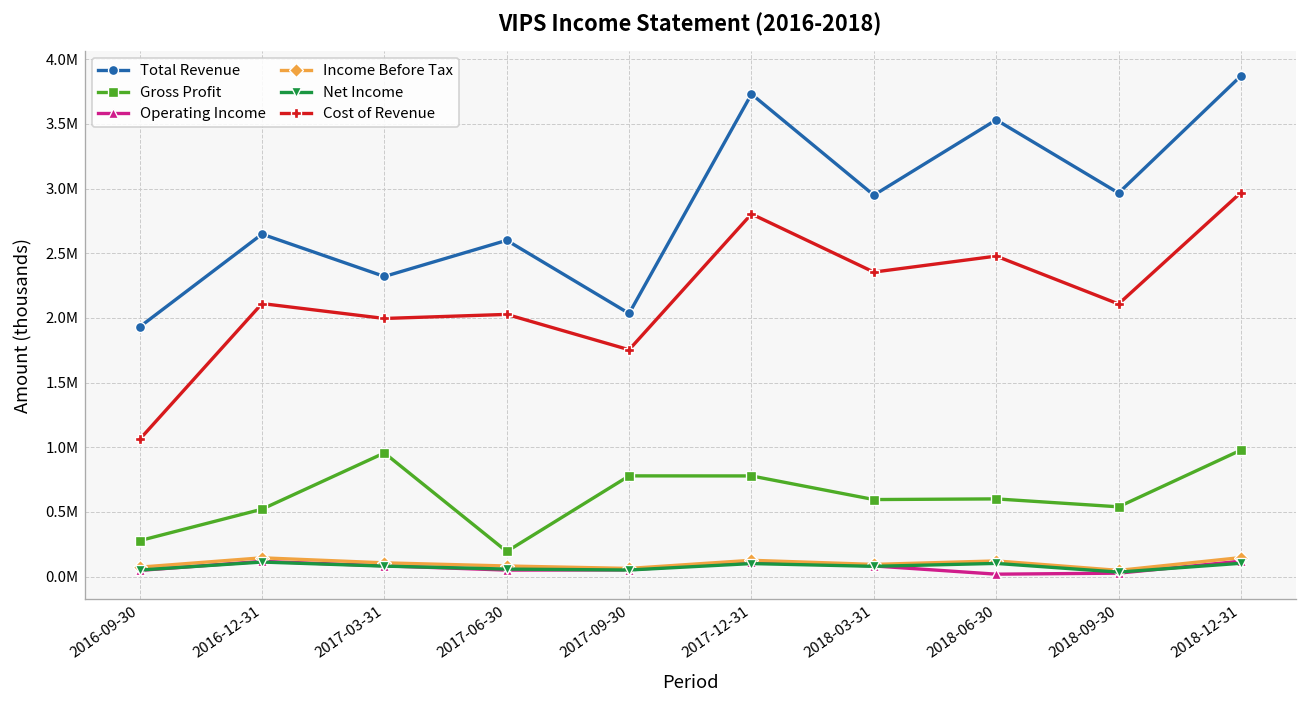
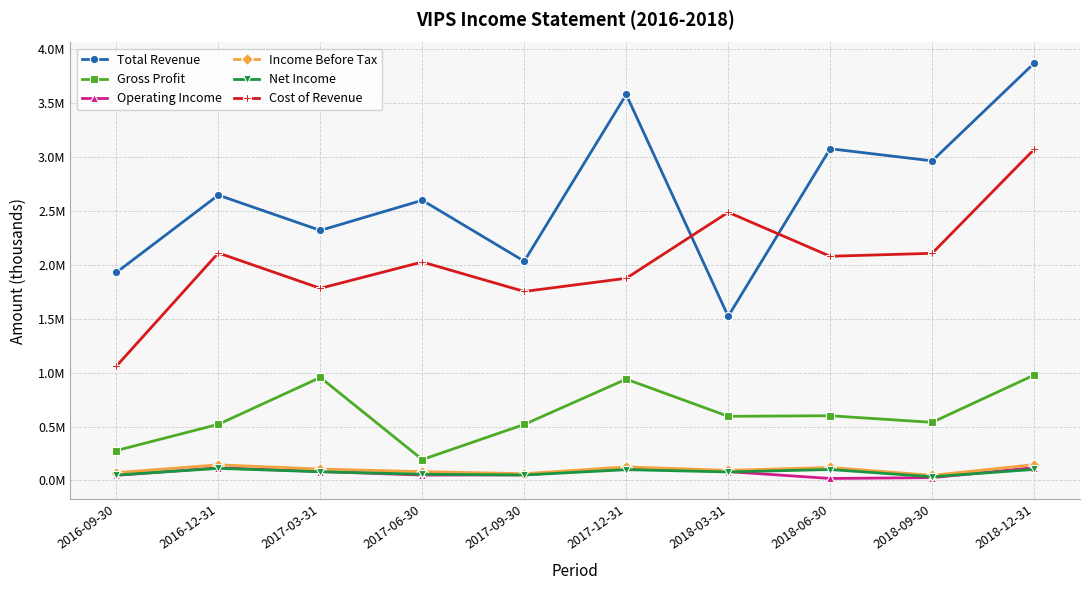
  {
    "Total Revenue": {
      "2016-09-30": 1930000,
      "2016-12-31": 2650000,
      "2017-03-31": 2320000,
      "2017-06-30": 2600000,
      "2017-09-30": 2030000,
-     "2017-12-31": 3730000,
-     "2018-03-31": 2950000,
-     "2018-06-30": 3530000,
+     "2017-12-31": 3580000,
+     "2018-03-31": 1520000,
+     "2018-06-30": 3080000,
      "2018-09-30": 2970000,
      "2018-12-31": 3870000
    },
    "Gross Profit": {
      "2016-09-30": 280000,
      "2016-12-31": 520000,
      "2017-03-31": 960000,
      "2017-06-30": 190000,
-     "2017-09-30": 780000,
-     "2017-12-31": 780000,
+     "2017-09-30": 520000,
+     "2017-12-31": 940000,
      "2018-03-31": 600000,
      "2018-06-30": 600000,
      "2018-09-30": 540000,
      "2018-12-31": 980000
    },
    "Operating Income": {
      "2018-06-30": 20000
    },
    "Income Before Tax": {
      "2016-12-31": 140000,
      "2018-12-31": 150000
    },
    "Cost of Revenue": {
      "2016-09-30": 1060000,
      "2016-12-31": 2110000,
-     "2017-03-31": 2000000,
+     "2017-03-31": 1780000,
      "2017-06-30": 2030000,
      "2017-09-30": 1750000,
-     "2017-12-31": 2800000,
-     "2018-03-31": 2350000,
-     "2018-06-30": 2480000,
+     "2017-12-31": 1880000,
+     "2018-03-31": 2490000,
+     "2018-06-30": 2080000,
      "2018-09-30": 2110000,
-     "2018-12-31": 2970000
+     "2018-12-31": 3070000
    }
  }
